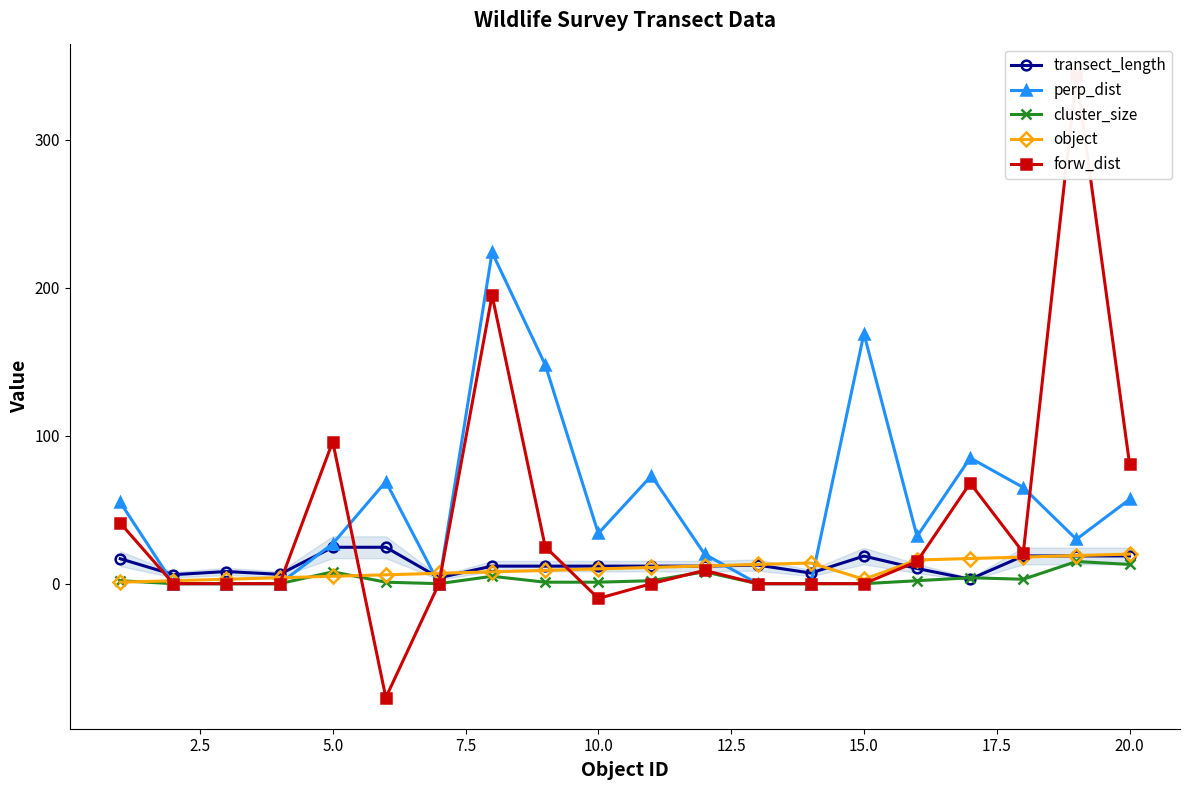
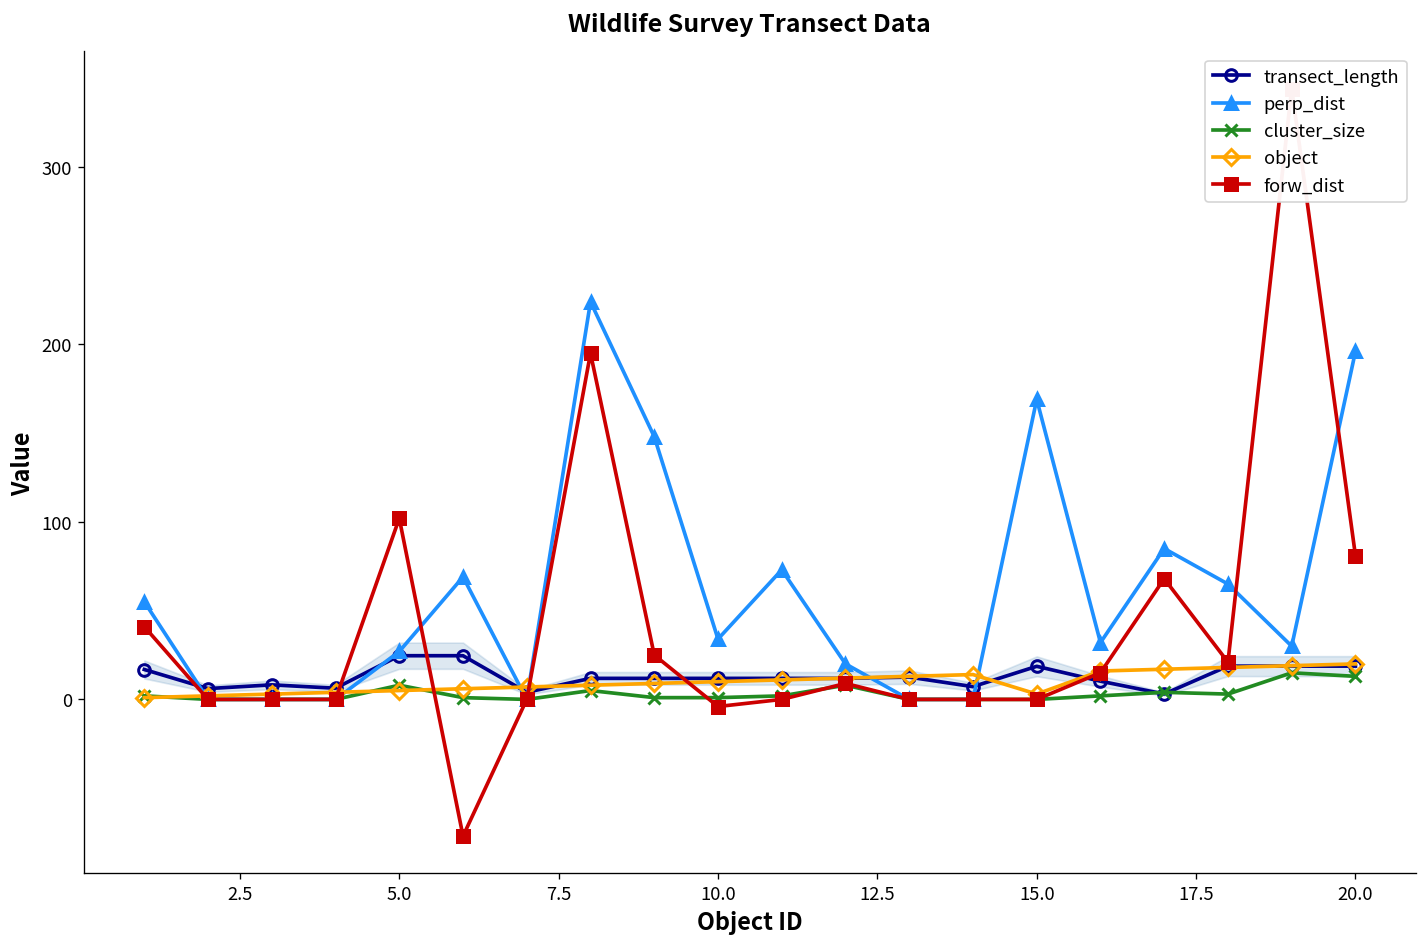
  {
    "transect_length": {
      "5.0": 25,
      "10.0": 12,
      "15.0": 19
    },
    "perp_dist": {
      "5.0": 27,
      "10.0": 34,
      "15.0": 169,
-     "20.0": 57
+     "20.0": 196
    },
    "cluster_size": {
      "5.0": 8,
      "10.0": 1,
      "20.0": 13
    },
    "object": {
      "5.0": 5,
      "10.0": 10,
      "15.0": 3
    },
    "forw_dist": {
-     "5.0": 96,
-     "10.0": -10,
+     "5.0": 102,
+     "10.0": -4,
      "20.0": 81
    }
  }
